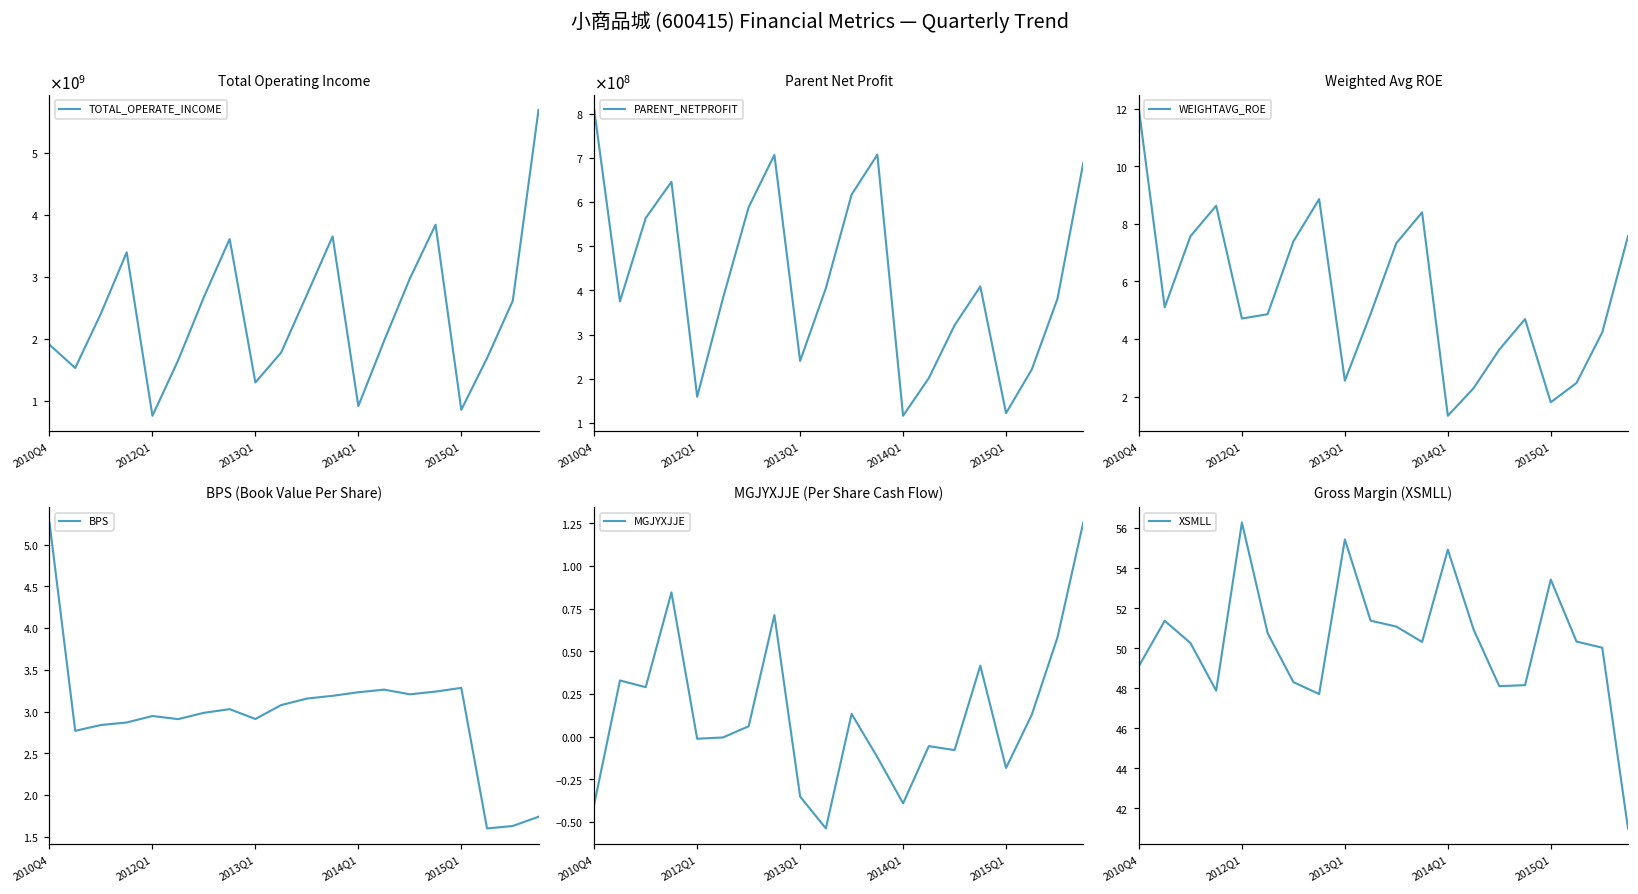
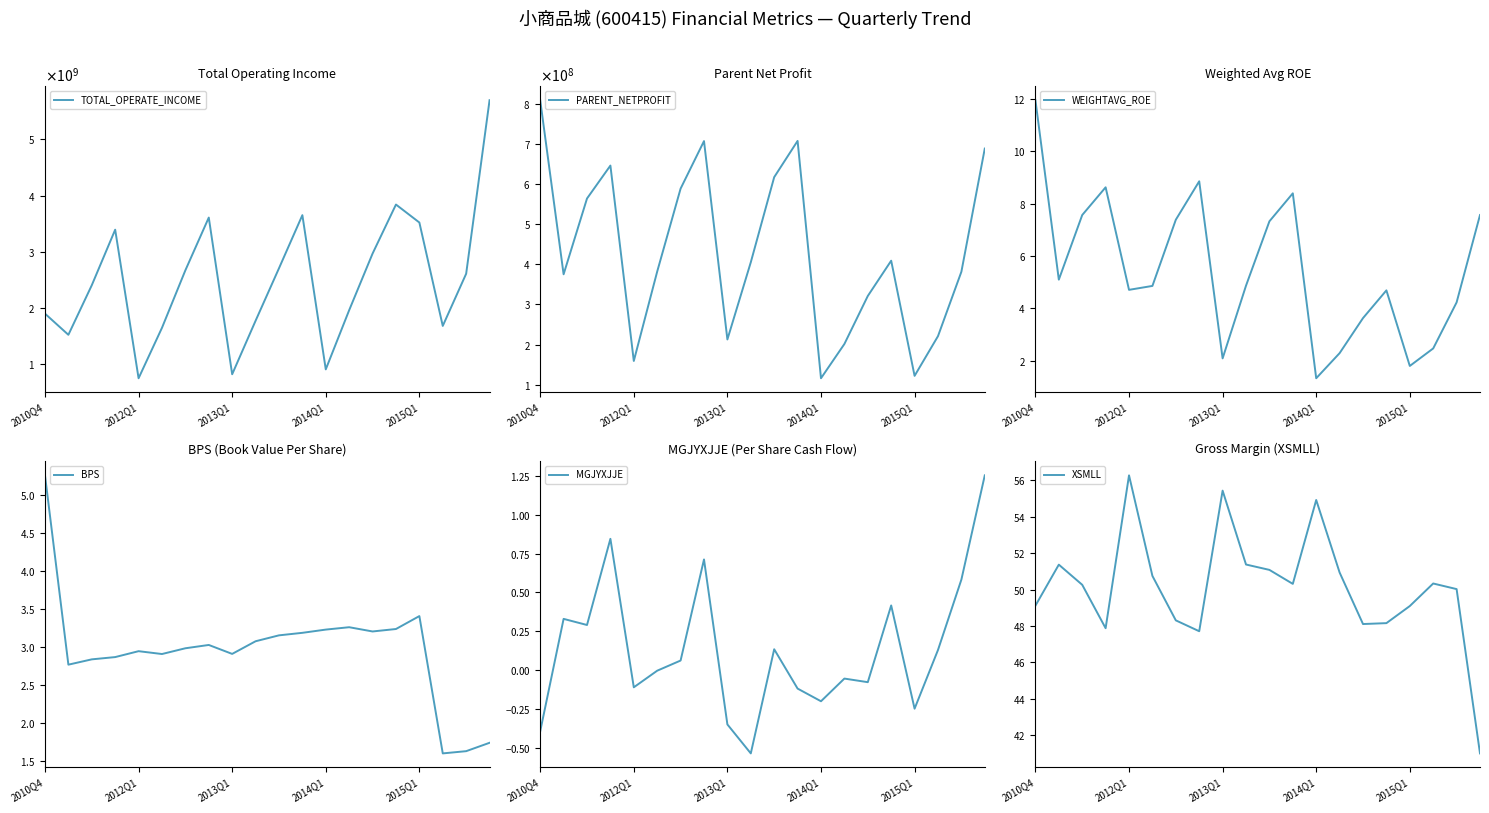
  {
    "Total Operating Income": {
      "2010Q4": 1900000000,
      "2012Q1": 800000000,
-     "2013Q1": 1300000000,
+     "2013Q1": 800000000,
      "2014Q1": 900000000,
-     "2015Q1": 900000000
+     "2015Q1": 3500000000
    },
    "Parent Net Profit": {
      "2010Q4": 810000000,
      "2012Q1": 160000000,
-     "2013Q1": 240000000,
+     "2013Q1": 210000000,
      "2014Q1": 120000000,
      "2015Q1": 120000000
    },
    "Weighted Avg ROE": {
      "2010Q4": 12.0,
      "2012Q1": 4.7,
-     "2013Q1": 2.6,
+     "2013Q1": 2.1,
      "2014Q1": 1.3,
      "2015Q1": 1.8
    },
    "BPS (Book Value Per Share)": {
      "2010Q4": 5.3,
      "2012Q1": 2.9,
      "2013Q1": 2.9,
      "2014Q1": 3.2,
-     "2015Q1": 3.3
+     "2015Q1": 3.4
    },
    "MGJYXJJE (Per Share Cash Flow)": {
      "2010Q4": -0.39,
-     "2012Q1": -0.01,
+     "2012Q1": -0.11,
      "2013Q1": -0.35,
-     "2014Q1": -0.39,
-     "2015Q1": -0.18
+     "2014Q1": -0.20,
+     "2015Q1": -0.25
    },
    "Gross Margin (XSMLL)": {
      "2010Q4": 49.1,
      "2012Q1": 56.3,
      "2013Q1": 55.4,
      "2014Q1": 54.9,
-     "2015Q1": 53.4
+     "2015Q1": 49.1
    }
  }
